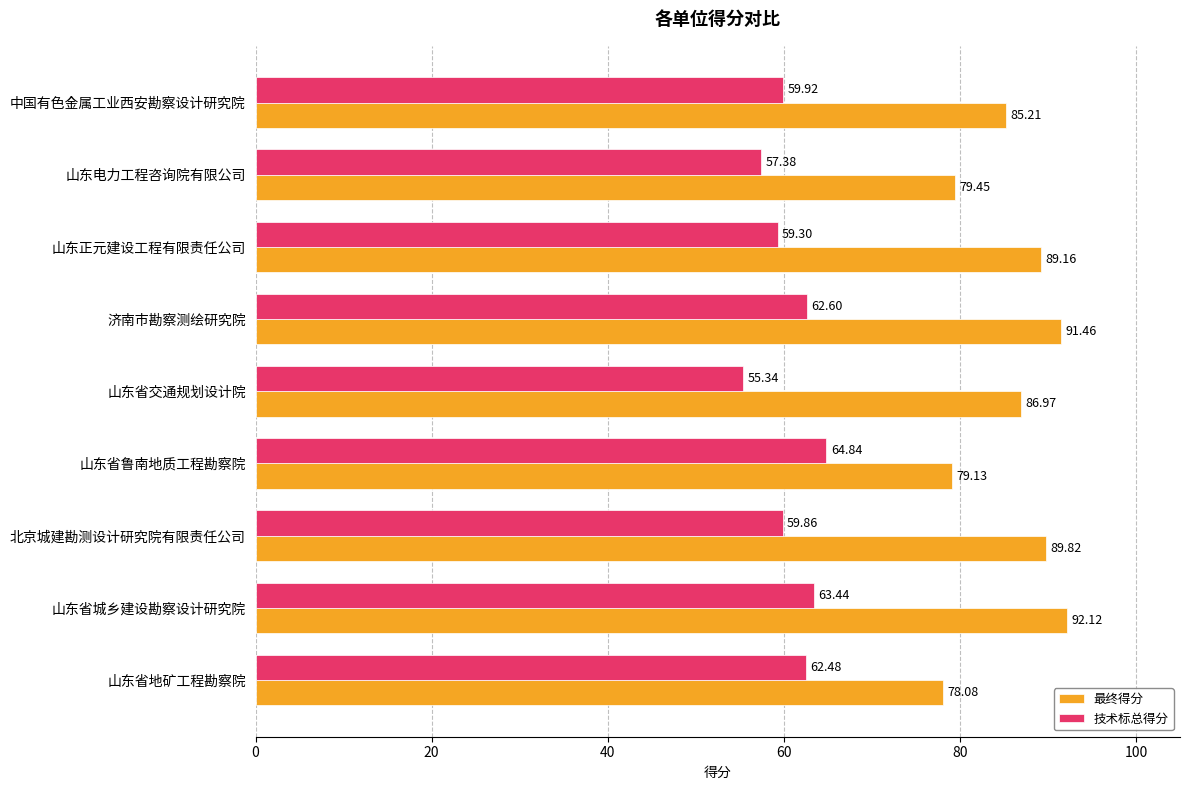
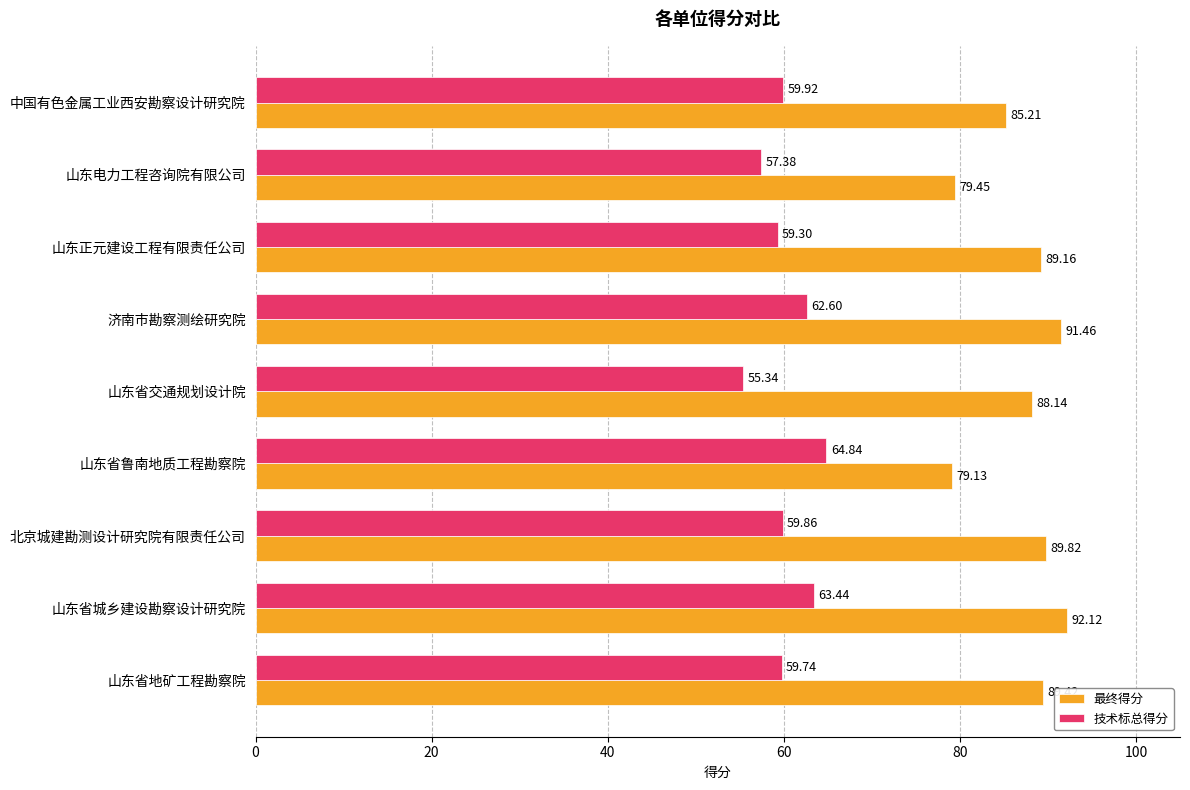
  {
    "最终得分": {
      "中国有色金属工业西安勘察设计研究院": 85.21,
      "山东电力工程咨询院有限公司": 79.45,
      "山东正元建设工程有限责任公司": 89.16,
      "济南市勘察测绘研究院": 91.46,
-     "山东省交通规划设计院": 86.97,
+     "山东省交通规划设计院": 88.14,
      "山东省鲁南地质工程勘察院": 79.13,
      "北京城建勘测设计研究院有限责任公司": 89.82,
      "山东省城乡建设勘察设计研究院": 92.12,
-     "山东省地矿工程勘察院": 78
+     "山东省地矿工程勘察院": 89
    },
    "技术标总得分": {
      "中国有色金属工业西安勘察设计研究院": 59.92,
      "山东电力工程咨询院有限公司": 57.38,
      "山东正元建设工程有限责任公司": 59.30,
      "济南市勘察测绘研究院": 62.60,
      "山东省交通规划设计院": 55.34,
      "山东省鲁南地质工程勘察院": 64.84,
      "北京城建勘测设计研究院有限责任公司": 59.86,
      "山东省城乡建设勘察设计研究院": 63.44,
-     "山东省地矿工程勘察院": 62.48
+     "山东省地矿工程勘察院": 59.74
    }
  }
